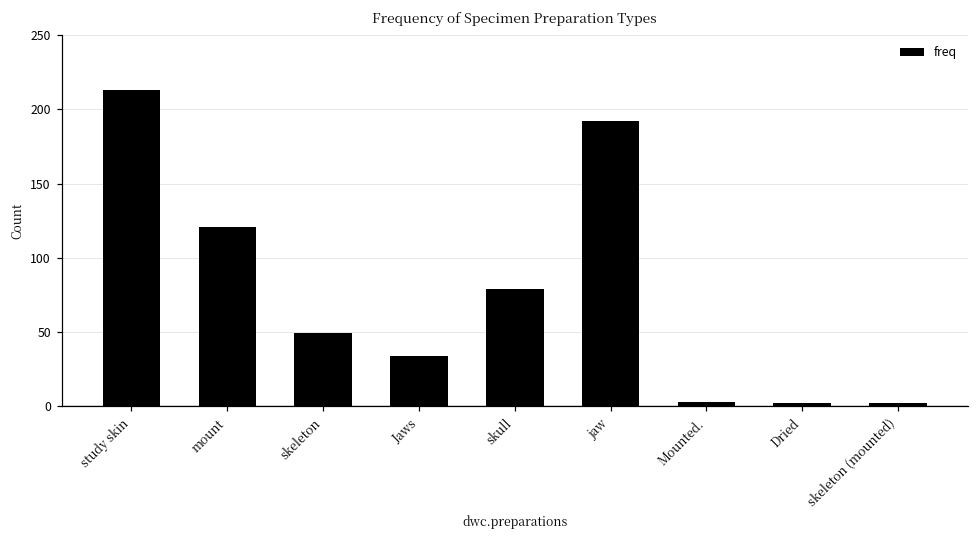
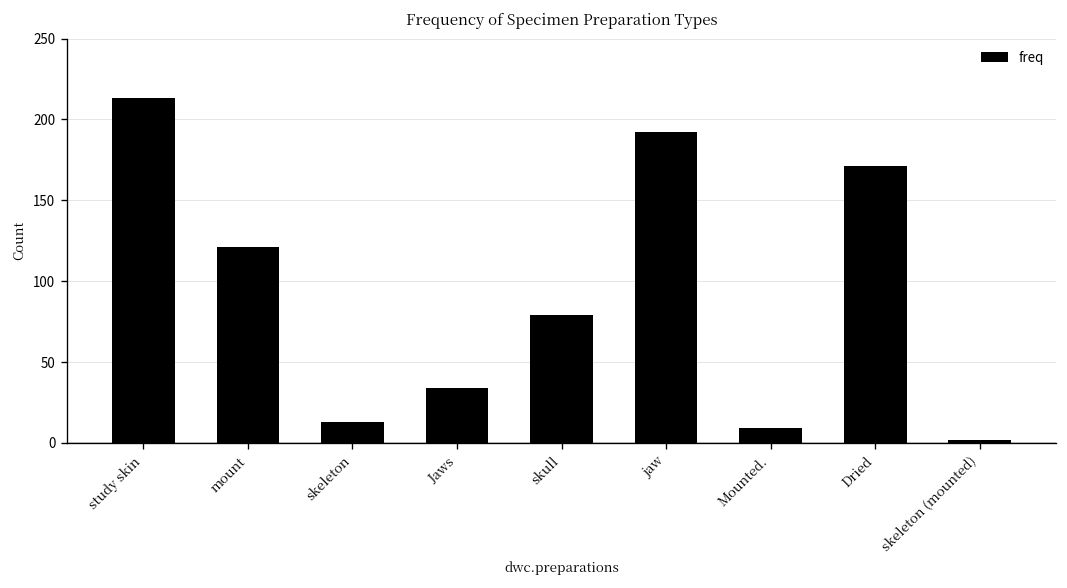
  {
    "study skin": 213,
    "mount": 121,
-   "skeleton": 49,
+   "skeleton": 13,
    "Jaws": 34,
    "skull": 79,
    "jaw": 192,
-   "Mounted.": 3,
-   "Dried": 2,
+   "Mounted.": 9,
+   "Dried": 171,
    "skeleton (mounted)": 2
  }
